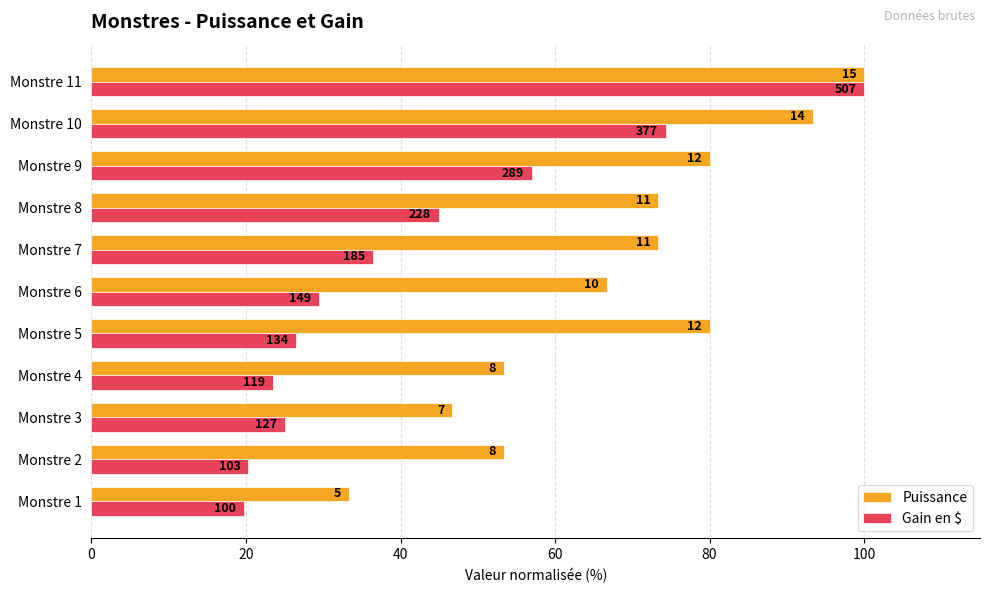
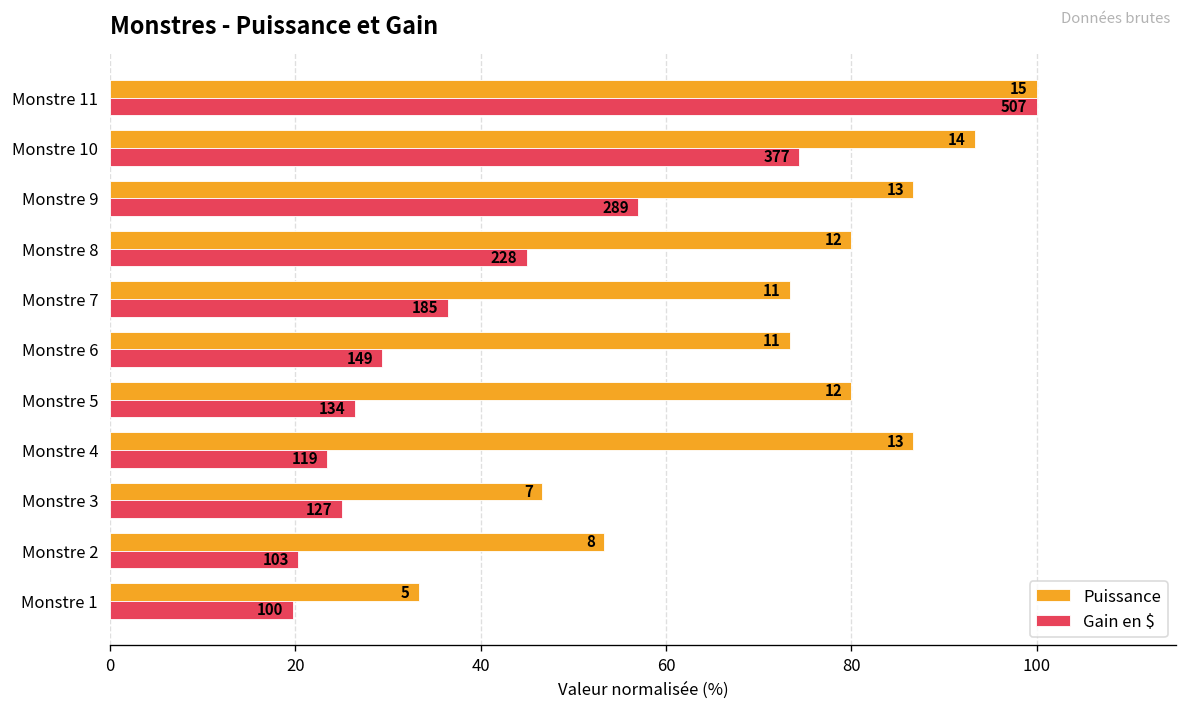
  {
    "Puissance": {
-     "Monstre 9": 12,
-     "Monstre 8": 11,
-     "Monstre 6": 10,
-     "Monstre 4": 8
+     "Monstre 9": 13,
+     "Monstre 8": 12,
+     "Monstre 6": 11,
+     "Monstre 4": 13
    }
  }
